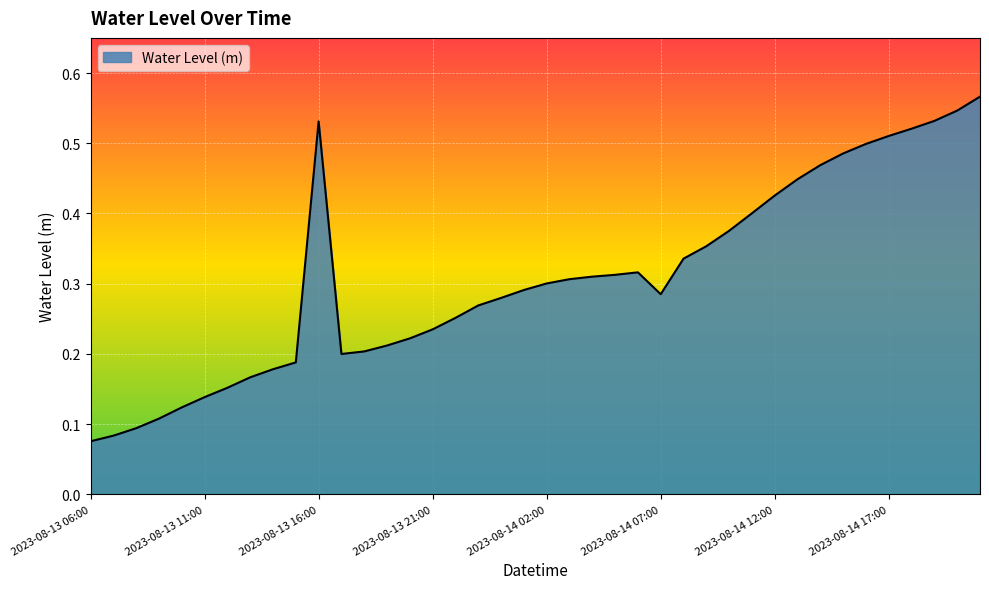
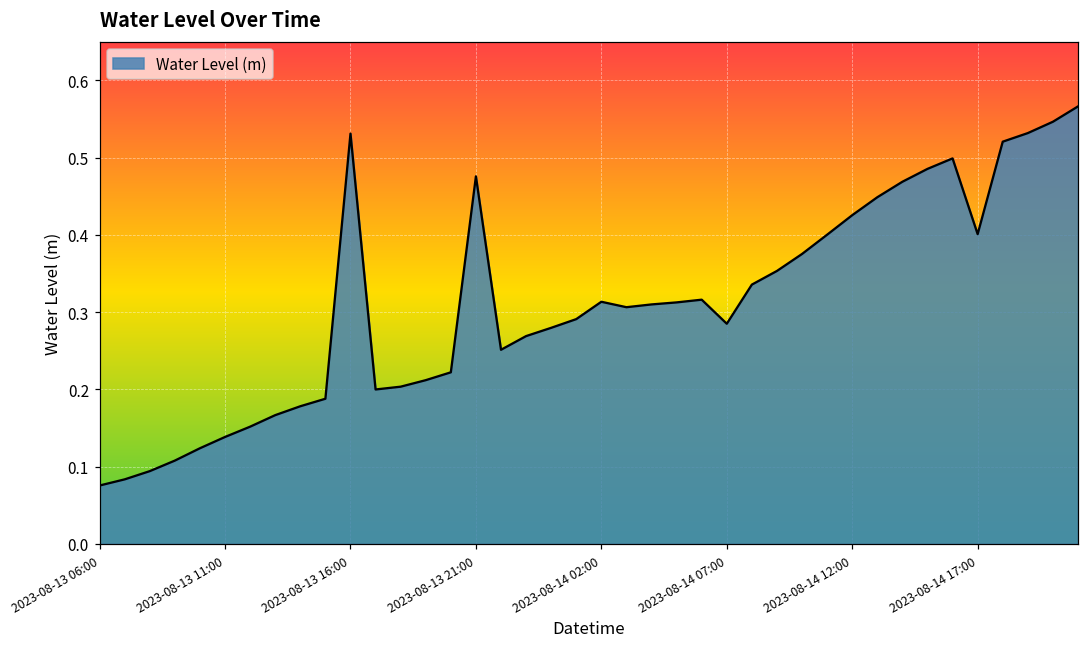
  {
    "2023-08-13 06:00": 0.08,
    "2023-08-13 11:00": 0.14,
    "2023-08-13 16:00": 0.53,
-   "2023-08-13 21:00": 0.23,
-   "2023-08-14 02:00": 0.30,
+   "2023-08-13 21:00": 0.48,
+   "2023-08-14 02:00": 0.31,
    "2023-08-14 07:00": 0.29,
    "2023-08-14 12:00": 0.43,
-   "2023-08-14 17:00": 0.51
+   "2023-08-14 17:00": 0.40
  }
